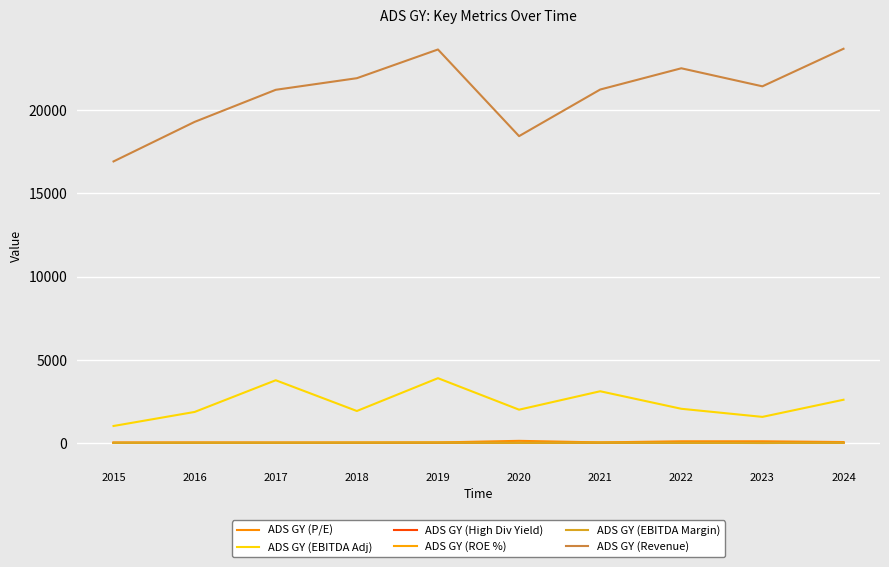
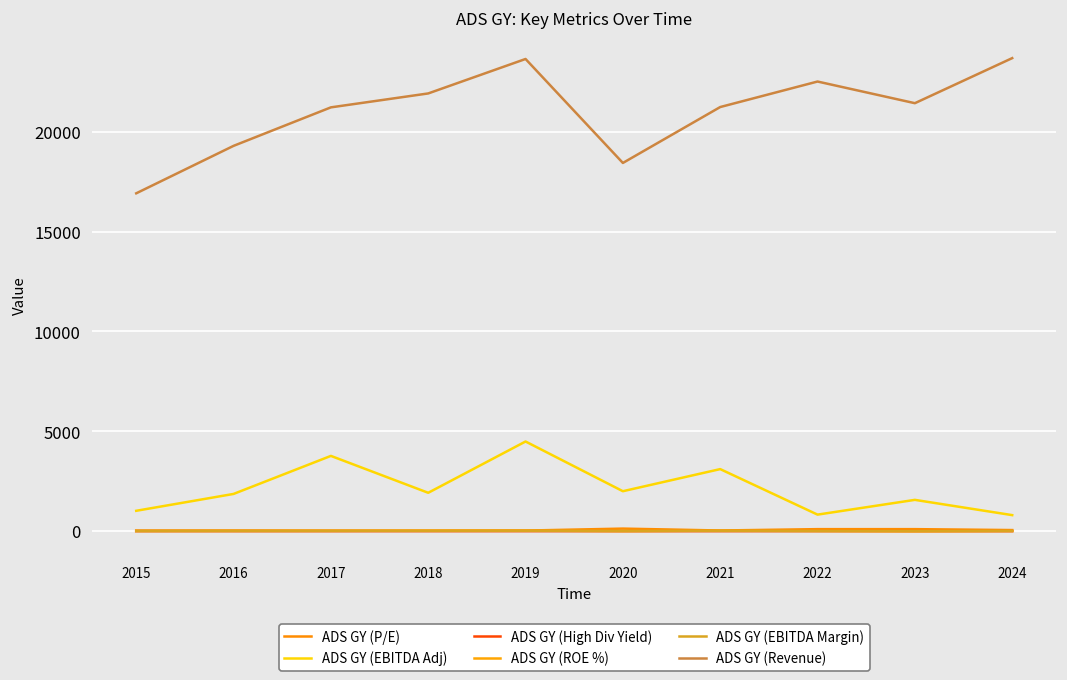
  {
    "ADS GY (EBITDA Adj)": {
      "2015": 1000,
      "2016": 1900,
      "2017": 3800,
      "2018": 1900,
-     "2019": 3900,
+     "2019": 4500,
      "2020": 2000,
      "2021": 3100,
-     "2022": 2100,
+     "2022": 800,
      "2023": 1600,
-     "2024": 2600
+     "2024": 800
    }
  }
